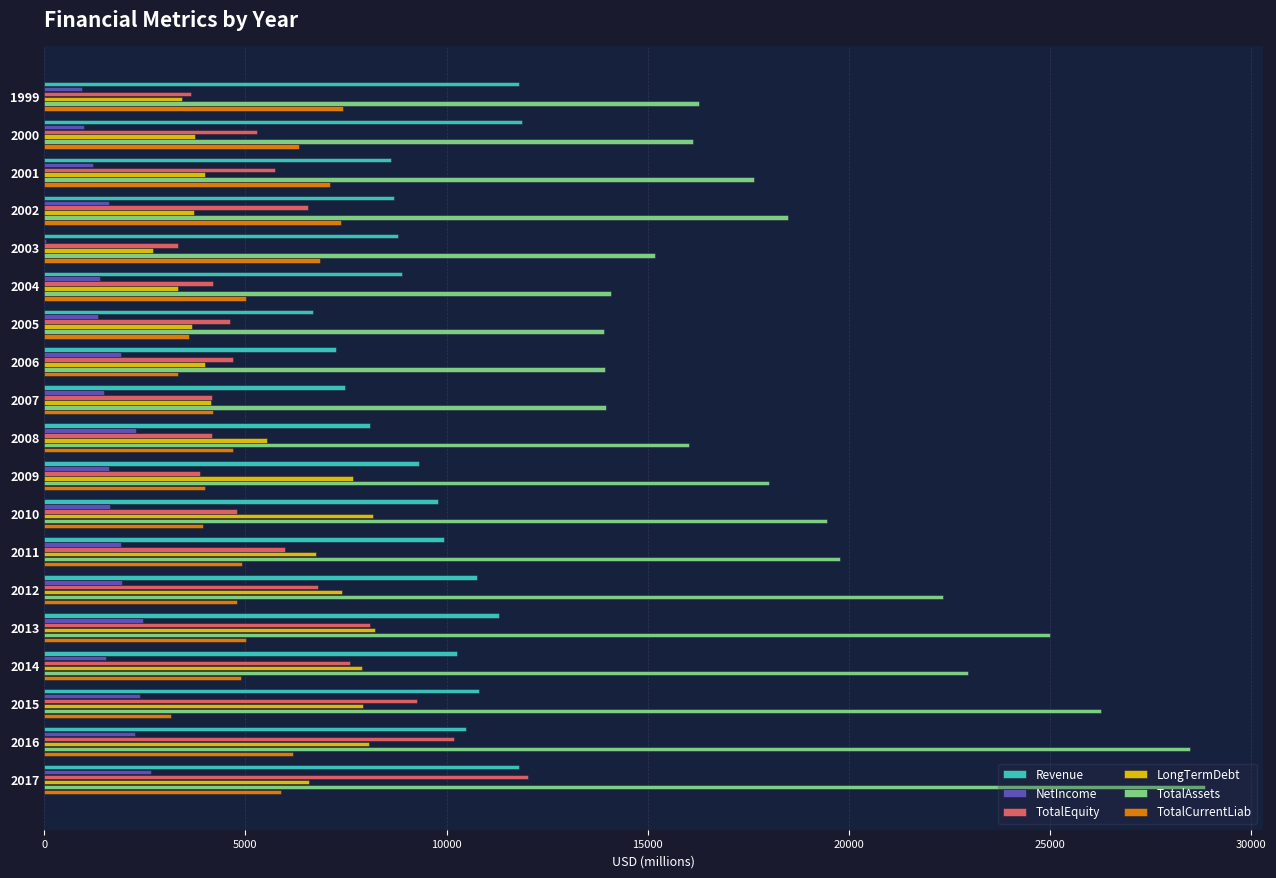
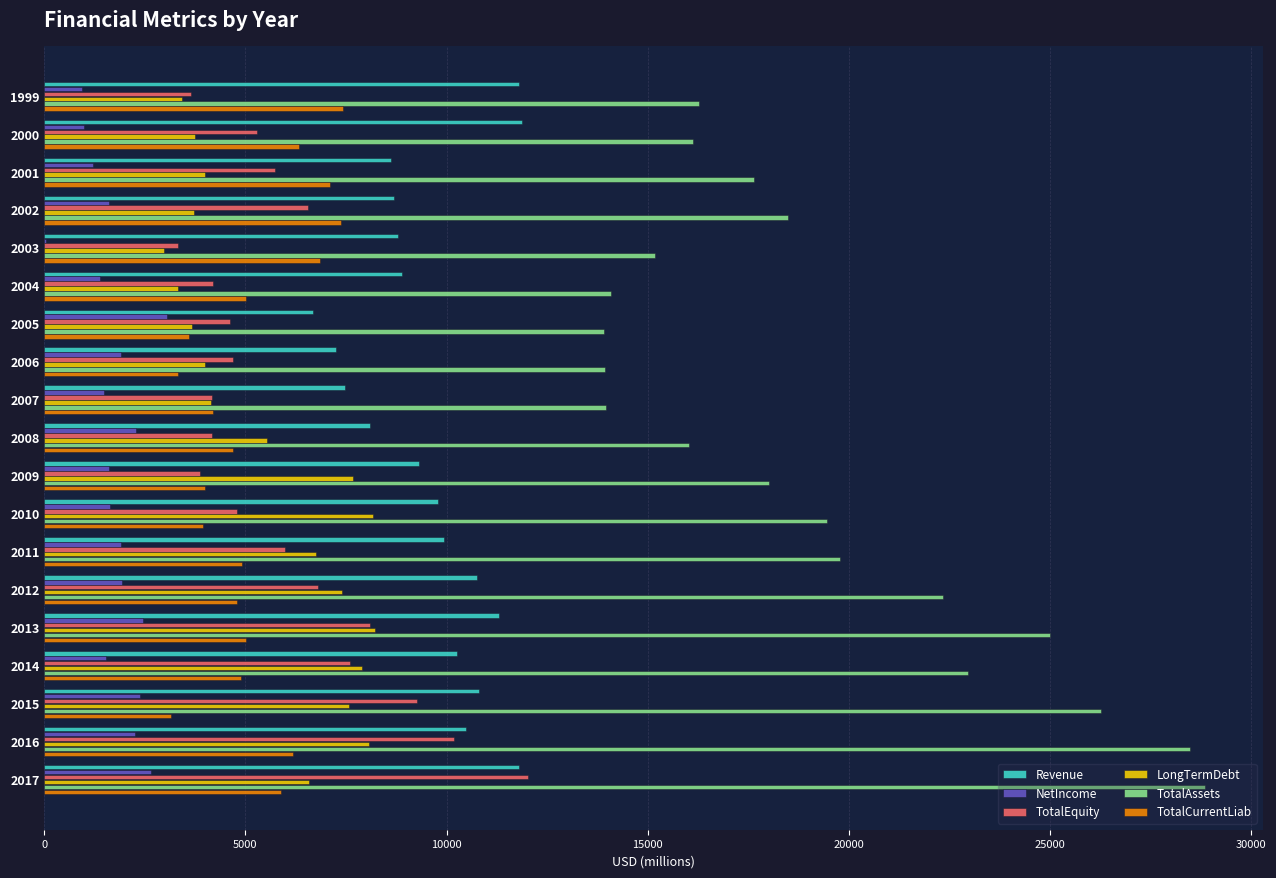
  {
    "Revenue": {
      "1999": 11800,
      "2000": 11900,
      "2001": 8600,
      "2002": 8700,
      "2003": 8800,
      "2004": 8900,
      "2005": 6700,
      "2006": 7300,
      "2007": 7500,
      "2008": 8100,
      "2009": 9300,
      "2010": 9800,
      "2011": 9900,
      "2012": 10800,
      "2013": 11300,
      "2014": 10300,
      "2015": 10800,
      "2016": 10500,
      "2017": 11800
    },
    "NetIncome": {
      "1999": 900,
      "2000": 1000,
      "2001": 1200,
      "2002": 1600,
      "2004": 1400,
-     "2005": 1300,
+     "2005": 3000,
      "2006": 1900,
      "2007": 1500,
      "2008": 2300,
      "2009": 1600,
      "2010": 1600,
      "2011": 1900,
      "2012": 1900,
      "2013": 2500,
      "2014": 1500,
      "2015": 2400,
      "2016": 2200,
      "2017": 2700
    },
    "TotalEquity": {
      "1999": 3700,
      "2000": 5300,
      "2001": 5700,
      "2002": 6600,
      "2003": 3300,
      "2004": 4200,
      "2005": 4600,
      "2006": 4700,
      "2007": 4200,
      "2008": 4200,
      "2009": 3900,
      "2010": 4800,
      "2011": 6000,
      "2012": 6800,
      "2013": 8100,
      "2014": 7600,
      "2015": 9300,
      "2016": 10200,
      "2017": 12000
    },
    "LongTermDebt": {
      "1999": 3400,
      "2000": 3800,
      "2001": 4000,
      "2002": 3700,
-     "2003": 2700,
+     "2003": 3000,
      "2004": 3300,
      "2005": 3700,
      "2006": 4000,
      "2007": 4100,
      "2008": 5500,
      "2009": 7700,
      "2010": 8200,
      "2011": 6700,
      "2012": 7400,
      "2013": 8200,
      "2014": 7900,
-     "2015": 7900,
+     "2015": 7600,
      "2016": 8100,
      "2017": 6600
    },
    "TotalAssets": {
      "1999": 16300,
      "2000": 16100,
      "2001": 17600,
      "2002": 18500,
      "2003": 15200,
      "2004": 14100,
      "2005": 13900,
      "2006": 13900,
      "2007": 14000,
      "2008": 16000,
      "2009": 18000,
      "2010": 19500,
      "2011": 19800,
      "2012": 22400,
      "2013": 25000,
      "2014": 23000,
      "2015": 26300,
      "2016": 28500
    },
    "TotalCurrentLiab": {
      "1999": 7400,
      "2000": 6300,
      "2001": 7100,
      "2002": 7400,
      "2003": 6800,
      "2004": 5000,
      "2005": 3600,
      "2006": 3300,
      "2007": 4200,
      "2008": 4700,
      "2009": 4000,
      "2010": 3900,
      "2011": 4900,
      "2012": 4800,
      "2013": 5000,
      "2014": 4900,
      "2015": 3200,
      "2016": 6200,
      "2017": 5900
    }
  }
